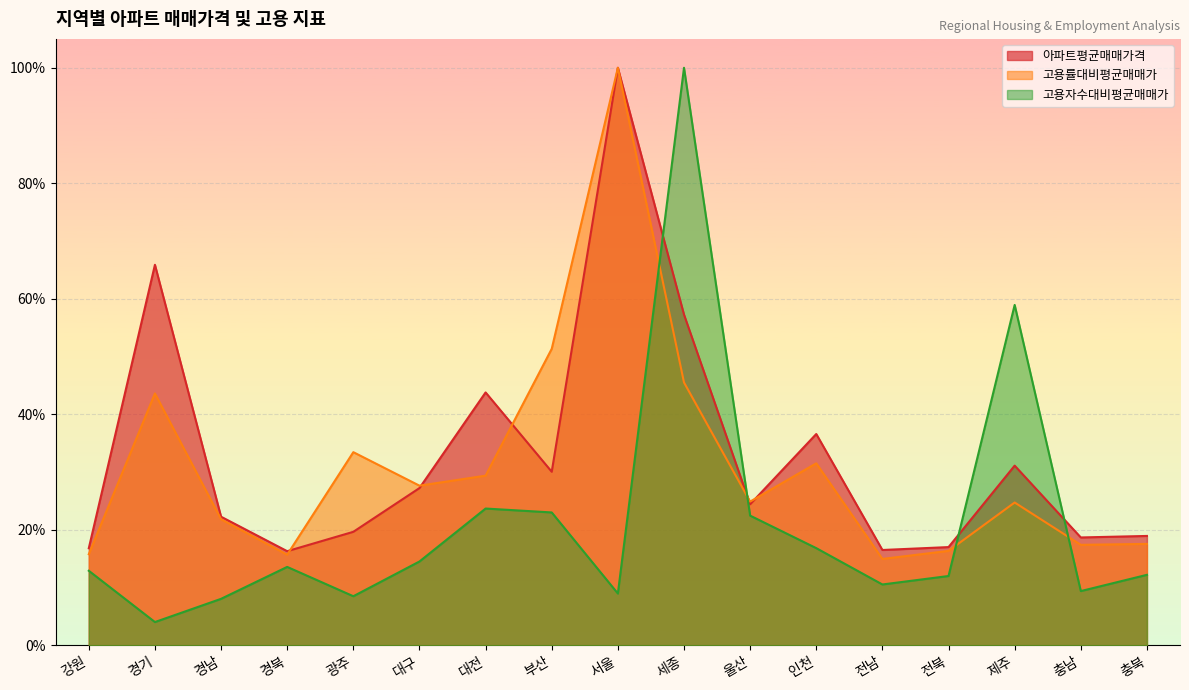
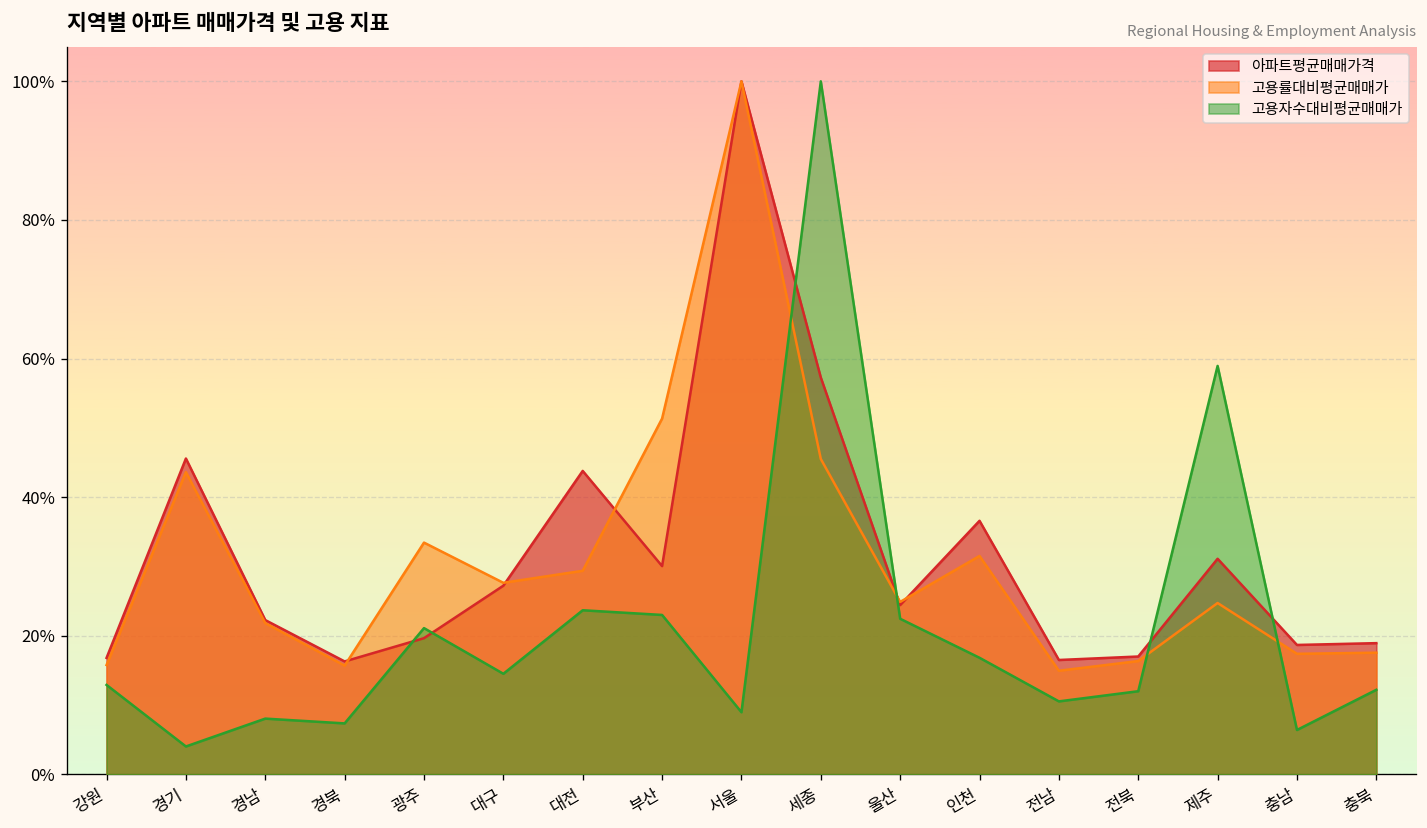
  {
    "아파트평균매매가격": {
      "강원": "17%",
-     "경기": "66%",
+     "경기": "46%",
      "경남": "22%",
      "경북": "16%",
      "광주": "20%",
      "대전": "44%",
      "부산": "30%",
      "세종": "57%",
      "울산": "24%",
      "인천": "37%",
      "전남": "17%",
      "전북": "17%",
      "제주": "31%",
      "충남": "19%",
      "충북": "19%"
    },
    "고용률대비평균매매가": {
      "강원": "16%",
      "경기": "44%",
      "경남": "22%",
      "경북": "16%",
      "광주": "33%",
      "대전": "29%",
      "부산": "51%",
      "세종": "46%",
      "울산": "25%",
      "인천": "32%",
      "전남": "15%",
      "전북": "16%",
      "제주": "25%",
      "충남": "17%",
      "충북": "18%"
    },
    "고용자수대비평균매매가": {
      "강원": "13%",
      "경기": "4%",
      "경남": "8%",
-     "경북": "14%",
-     "광주": "9%",
+     "경북": "7%",
+     "광주": "21%",
      "대구": "15%",
      "대전": "24%",
      "부산": "23%",
      "서울": "9%",
      "세종": "100%",
      "울산": "22%",
      "인천": "17%",
      "전남": "11%",
      "전북": "12%",
      "제주": "59%",
-     "충남": "9%",
+     "충남": "6%",
      "충북": "12%"
    }
  }
